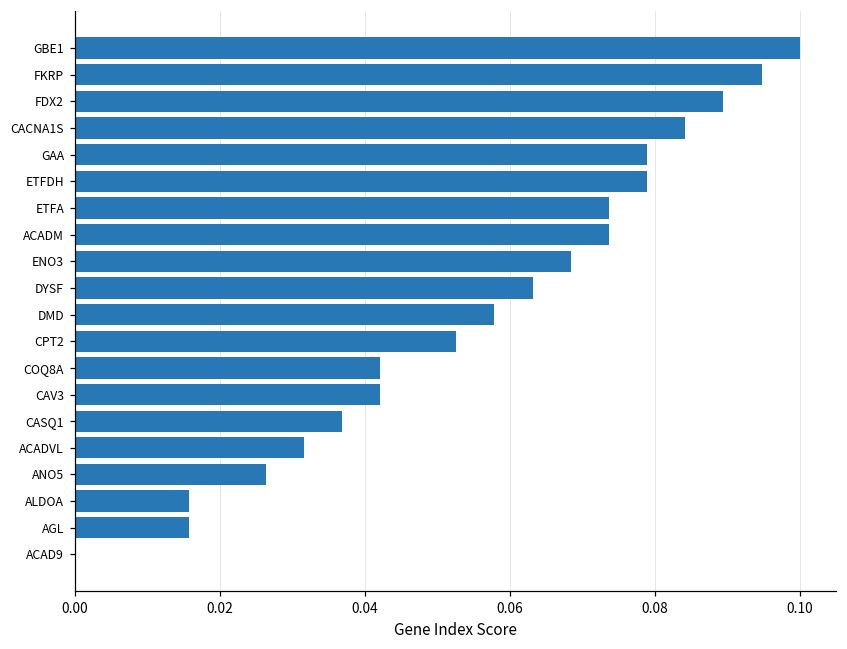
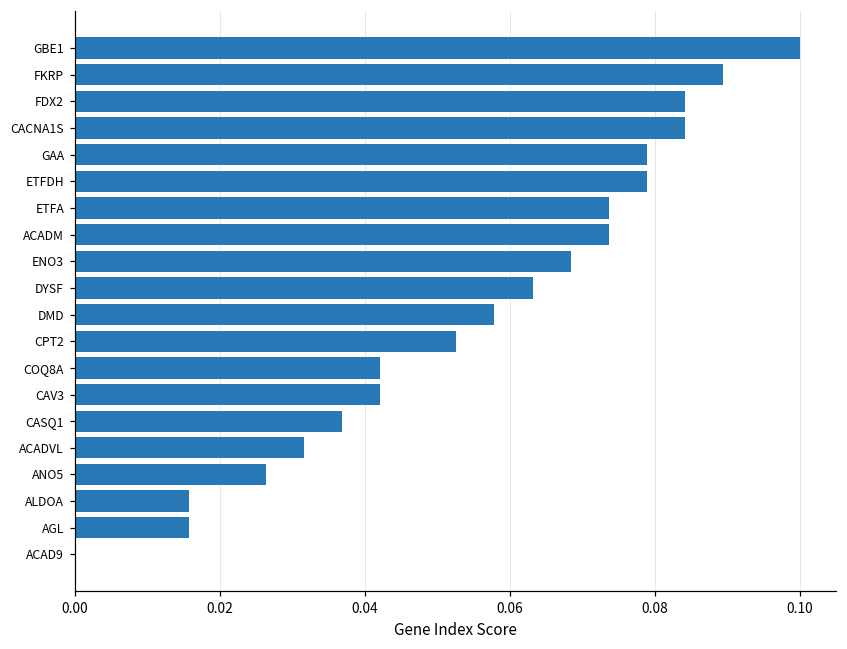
  {
    "GBE1": 0.100,
-   "FKRP": 0.095,
-   "FDX2": 0.089,
+   "FKRP": 0.089,
+   "FDX2": 0.084,
    "CACNA1S": 0.084,
    "GAA": 0.079,
    "ETFDH": 0.079,
    "ETFA": 0.074,
    "ACADM": 0.074,
    "ENO3": 0.068,
    "DYSF": 0.063,
    "DMD": 0.058,
    "CPT2": 0.053,
    "COQ8A": 0.042,
    "CAV3": 0.042,
    "CASQ1": 0.037,
    "ACADVL": 0.032,
    "ANO5": 0.026,
    "ALDOA": 0.016,
    "AGL": 0.016,
    "ACAD9": 0.000
  }
